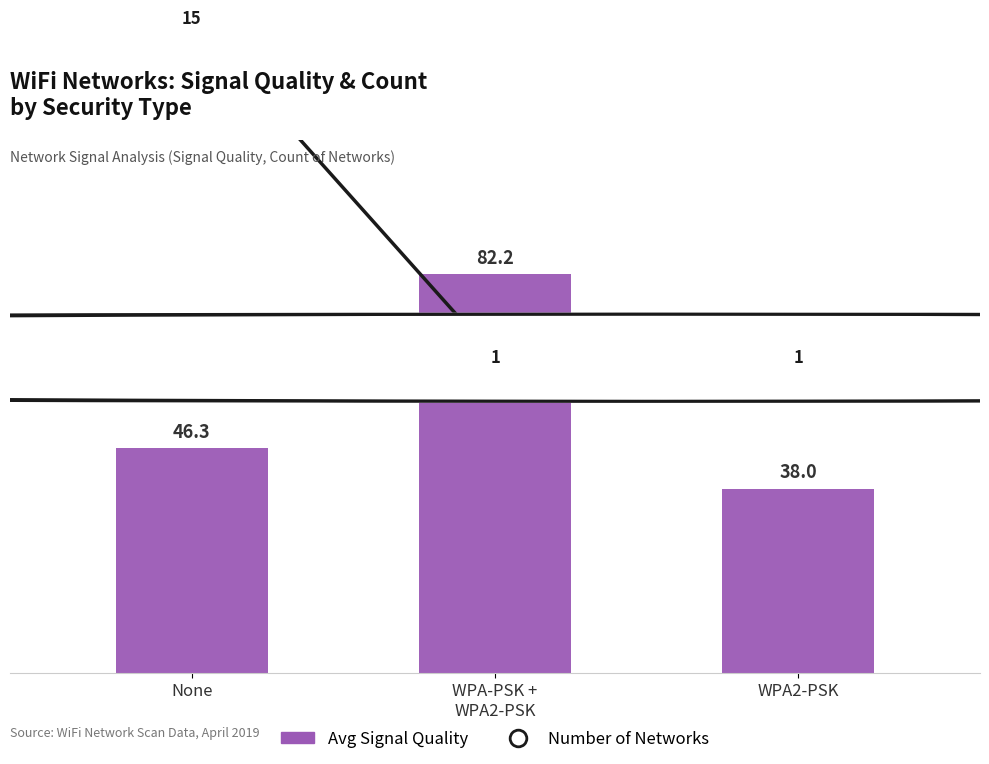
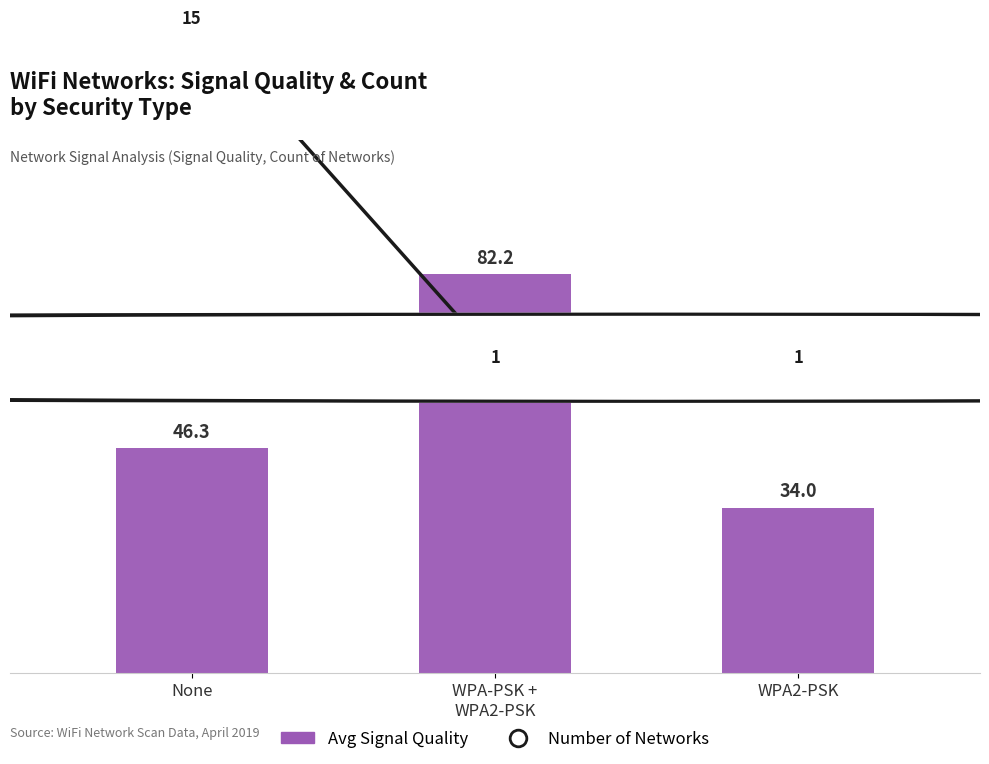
  {
    "Avg Signal Quality": {
      "None": 46.3,
      "WPA-PSK + WPA2-PSK": 82.2,
-     "WPA2-PSK": 38.0
+     "WPA2-PSK": 34.0
    }
  }
